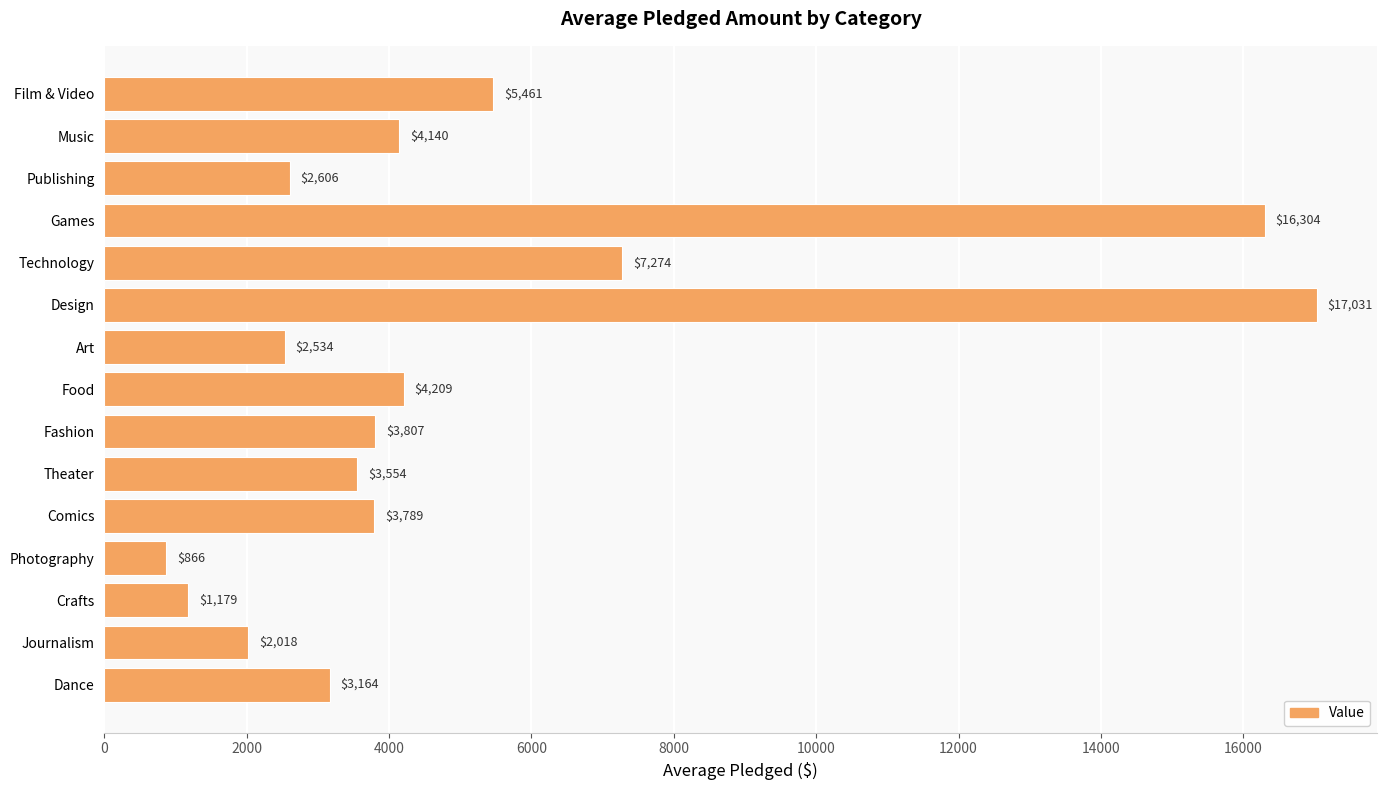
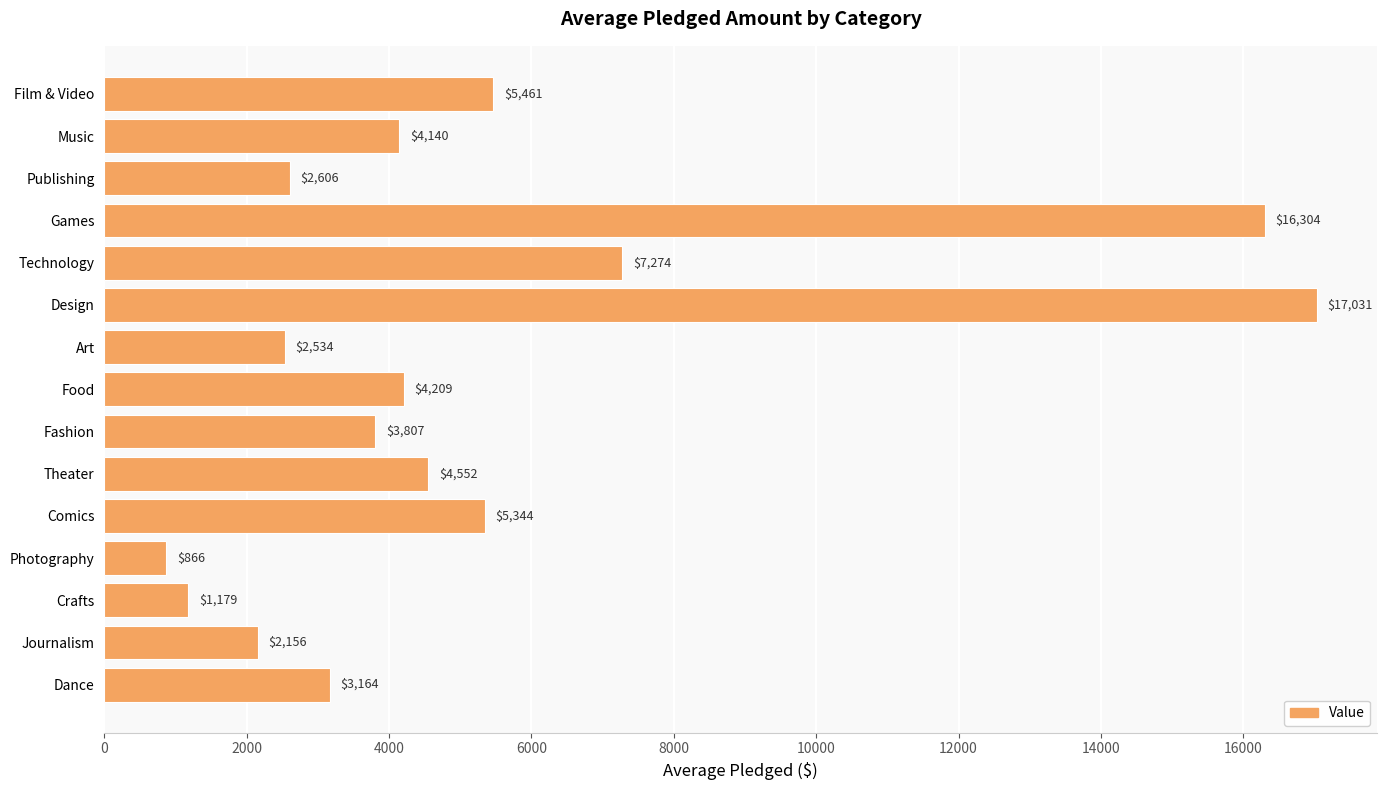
  {
    "Film & Video": "$5,461",
    "Music": "$4,140",
    "Publishing": "$2,606",
    "Games": "$16,304",
    "Technology": "$7,274",
    "Design": "$17,031",
    "Art": "$2,534",
    "Food": "$4,209",
    "Fashion": "$3,807",
-   "Theater": "$3,554",
-   "Comics": "$3,789",
+   "Theater": "$4,552",
+   "Comics": "$5,344",
    "Photography": "$866",
    "Crafts": "$1,179",
-   "Journalism": "$2,018",
+   "Journalism": "$2,156",
    "Dance": "$3,164"
  }
